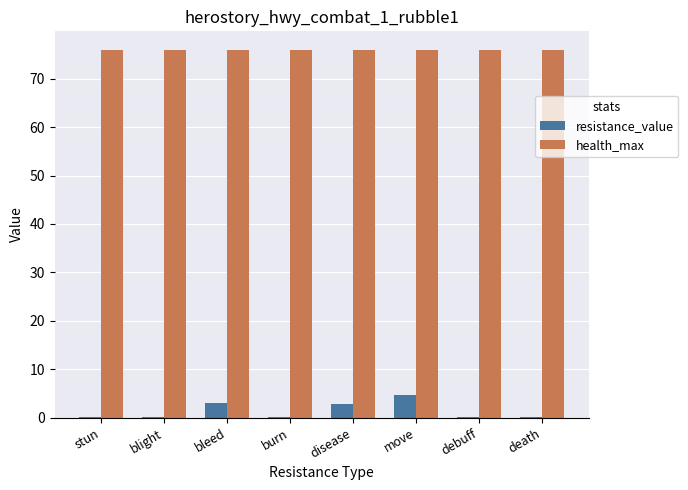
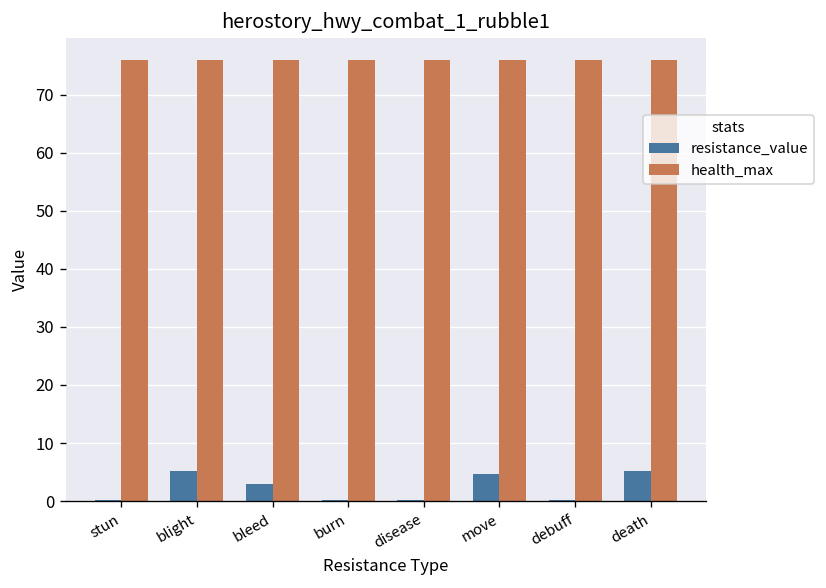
  {
    "resistance_value": {
-     "blight": 0,
+     "blight": 5,
      "bleed": 3,
-     "disease": 3,
+     "disease": 0,
      "move": 5,
-     "death": 0
+     "death": 5
    },
    "health_max": {
      "stun": 76,
      "blight": 76,
      "bleed": 76,
      "burn": 76,
      "disease": 76,
      "move": 76,
      "debuff": 76,
      "death": 76
    }
  }
